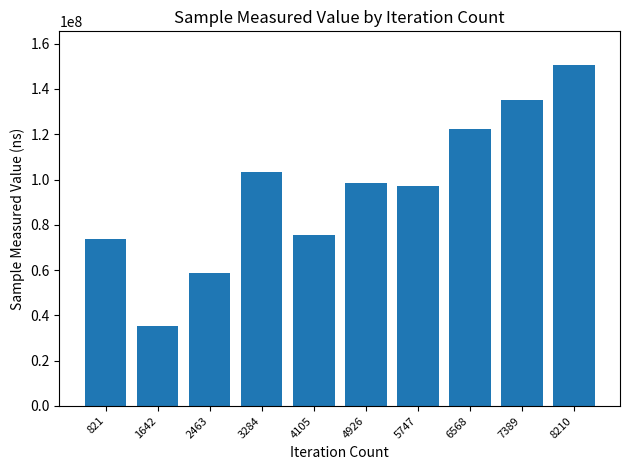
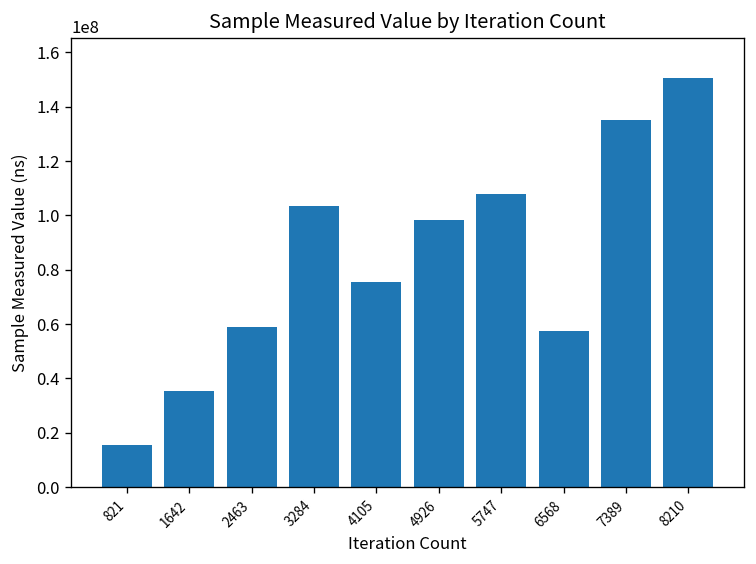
  {
-   "821": 74000000,
+   "821": 16000000,
    "1642": 35000000,
    "2463": 59000000,
    "3284": 103000000,
    "4105": 76000000,
    "4926": 98000000,
-   "5747": 97000000,
-   "6568": 122000000,
+   "5747": 108000000,
+   "6568": 57000000,
    "7389": 135000000,
    "8210": 150000000
  }
